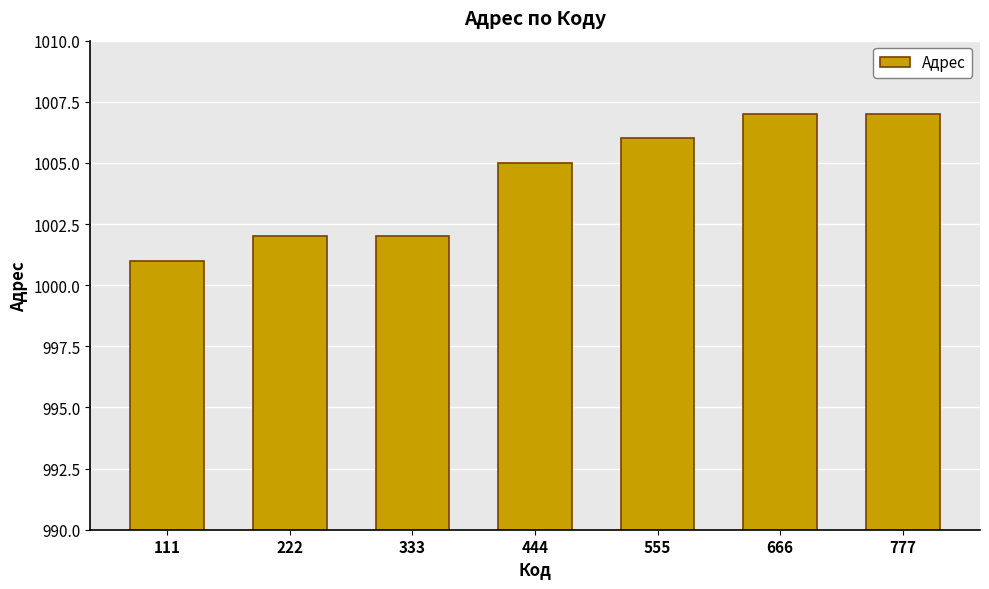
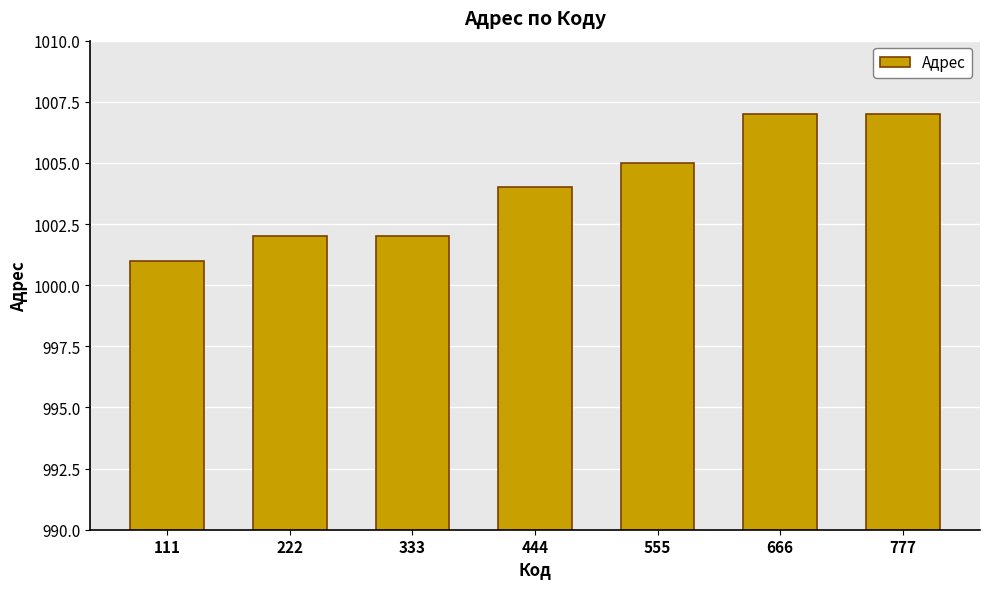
  {
    "111": 1001,
    "222": 1002,
    "333": 1002,
-   "444": 1005,
-   "555": 1006,
+   "444": 1004,
+   "555": 1005,
    "666": 1007,
    "777": 1007
  }
